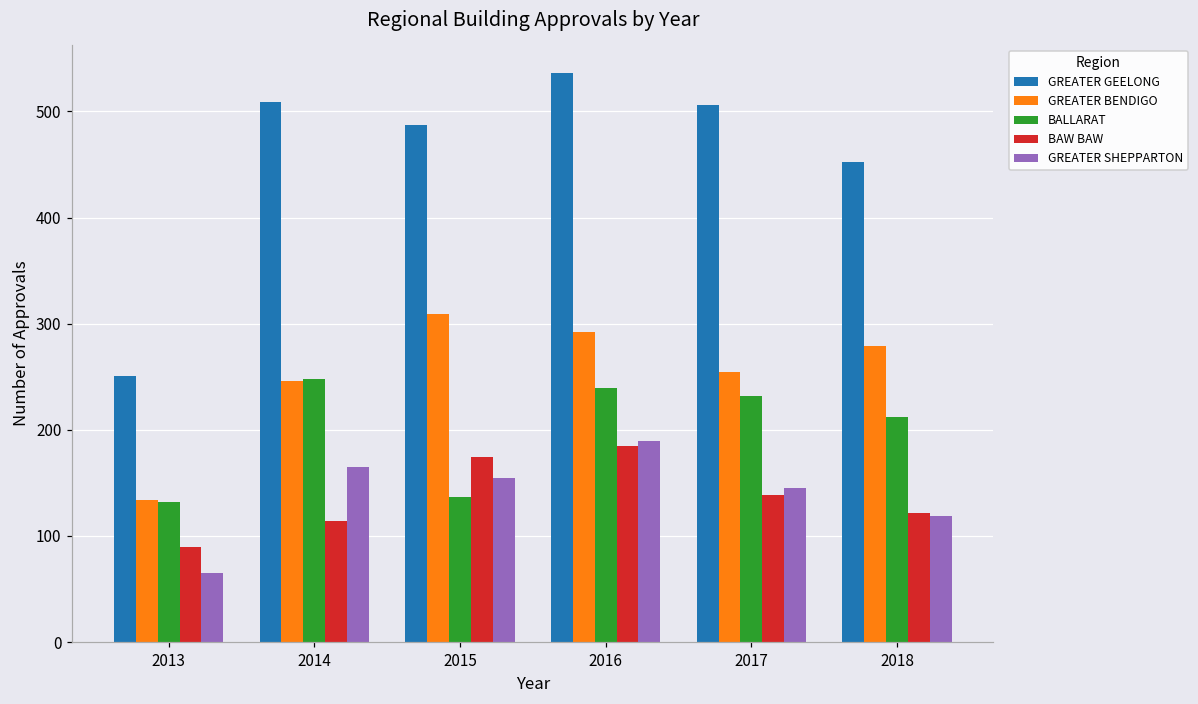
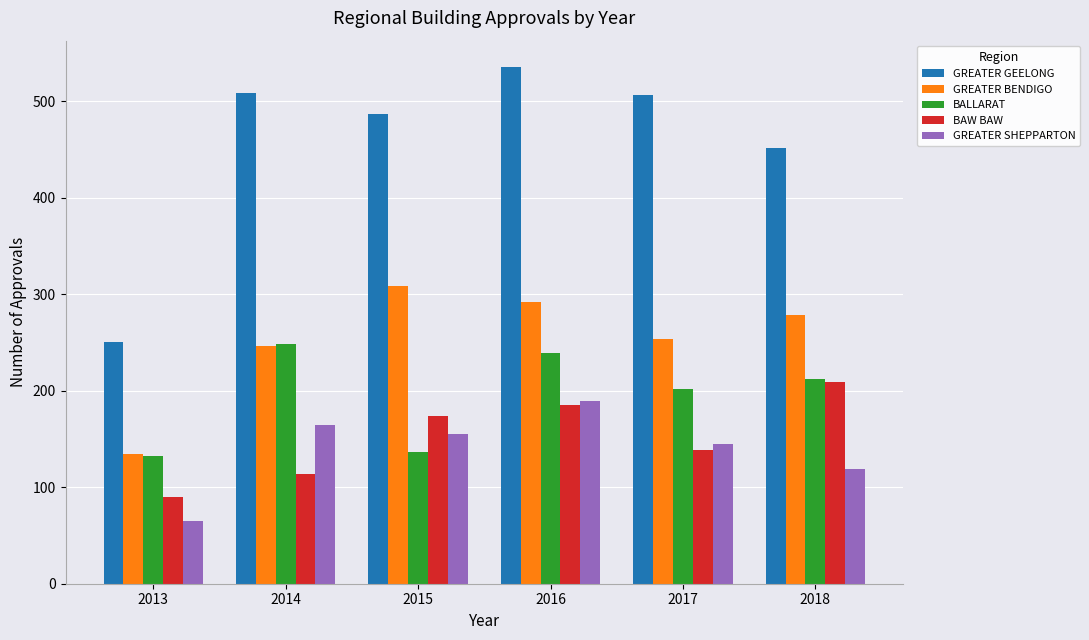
  {
    "GREATER GEELONG": {
      "2013": 250,
      "2014": 510,
      "2015": 490,
      "2016": 540,
      "2017": 510,
      "2018": 450
    },
    "GREATER BENDIGO": {
      "2013": 130,
      "2014": 250,
      "2015": 310,
      "2016": 290,
      "2017": 250,
      "2018": 280
    },
    "BALLARAT": {
      "2013": 130,
      "2014": 250,
      "2015": 140,
      "2016": 240,
-     "2017": 230,
+     "2017": 200,
      "2018": 210
    },
    "BAW BAW": {
      "2013": 90,
      "2014": 110,
      "2015": 170,
      "2016": 190,
      "2017": 140,
-     "2018": 120
+     "2018": 210
    },
    "GREATER SHEPPARTON": {
      "2013": 70,
      "2014": 170,
      "2015": 160,
      "2016": 190,
      "2017": 150,
      "2018": 120
    }
  }
